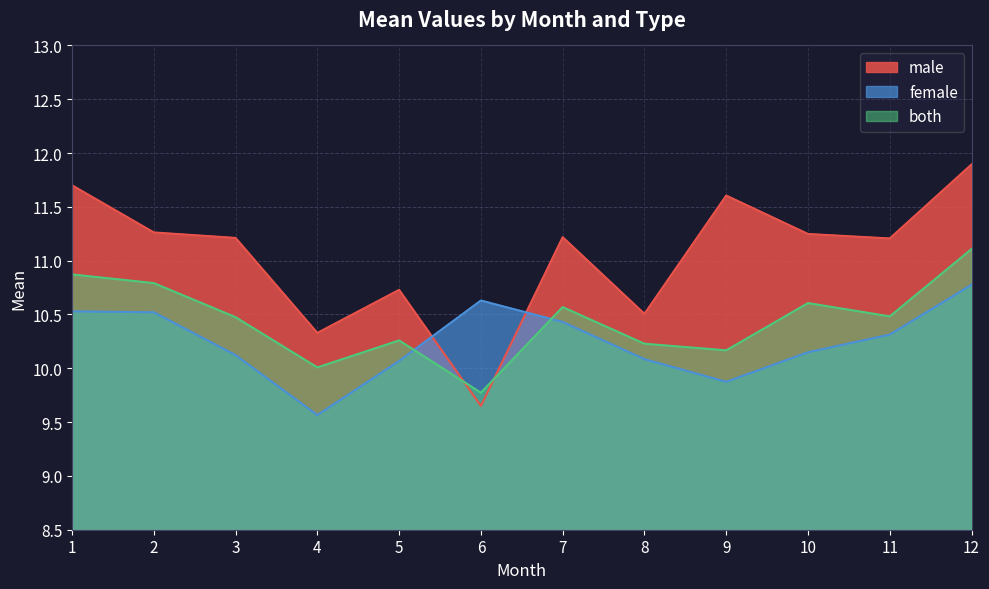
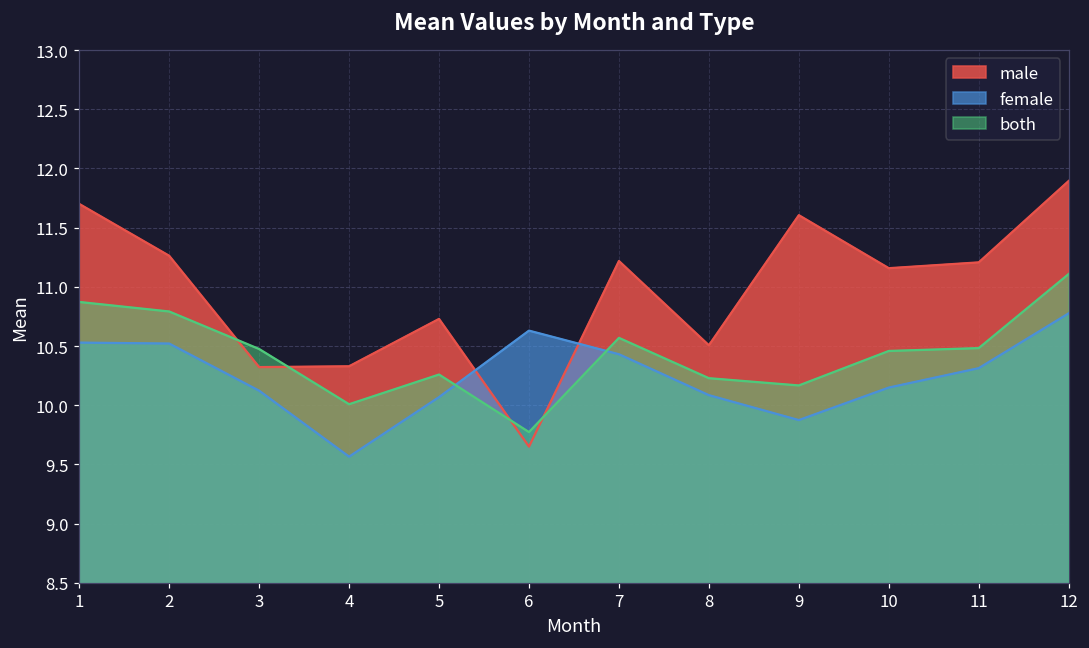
  {
    "male": {
      "1": 11.70,
      "2": 11.26,
-     "3": 11.21,
+     "3": 10.32,
      "4": 10.33,
      "5": 10.73,
      "6": 9.65,
      "7": 11.22,
      "8": 10.51,
      "9": 11.61,
-     "10": 11.25,
+     "10": 11.16,
      "11": 11.21,
      "12": 11.89
    },
    "female": {
      "1": 10.53,
      "2": 10.52,
      "3": 10.12,
      "4": 9.57,
      "5": 10.07,
      "6": 10.63,
      "7": 10.43,
      "8": 10.08,
      "9": 9.87,
      "10": 10.15,
      "11": 10.31,
      "12": 10.78
    },
    "both": {
      "1": 10.87,
      "2": 10.79,
      "3": 10.47,
      "4": 10.01,
      "5": 10.26,
      "6": 9.77,
      "7": 10.57,
      "8": 10.23,
      "9": 10.17,
-     "10": 10.61,
+     "10": 10.46,
      "11": 10.48,
      "12": 11.11
    }
  }
